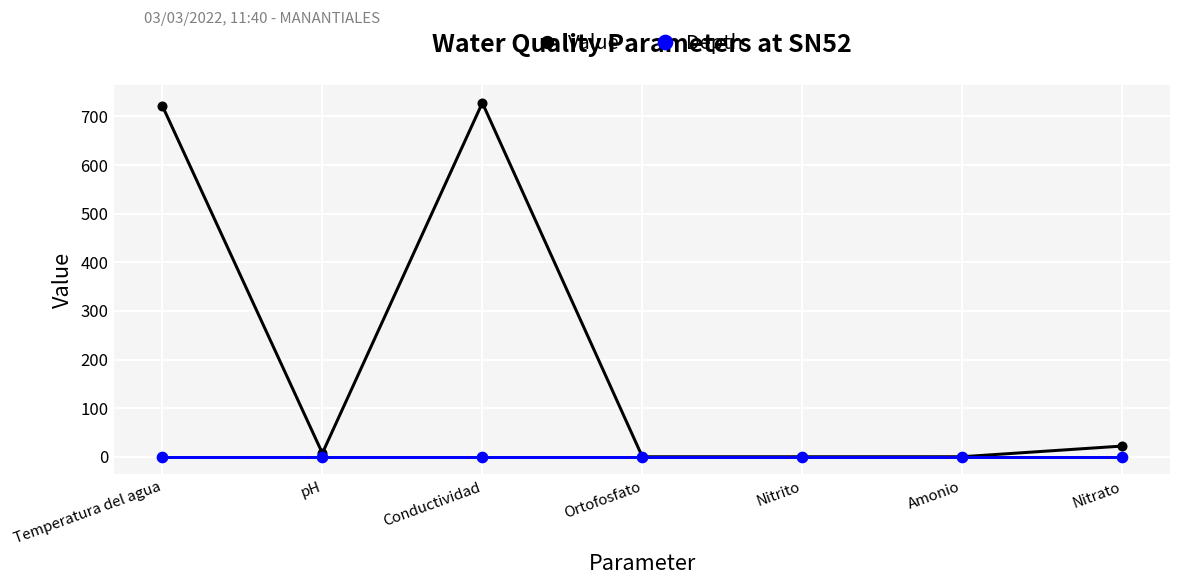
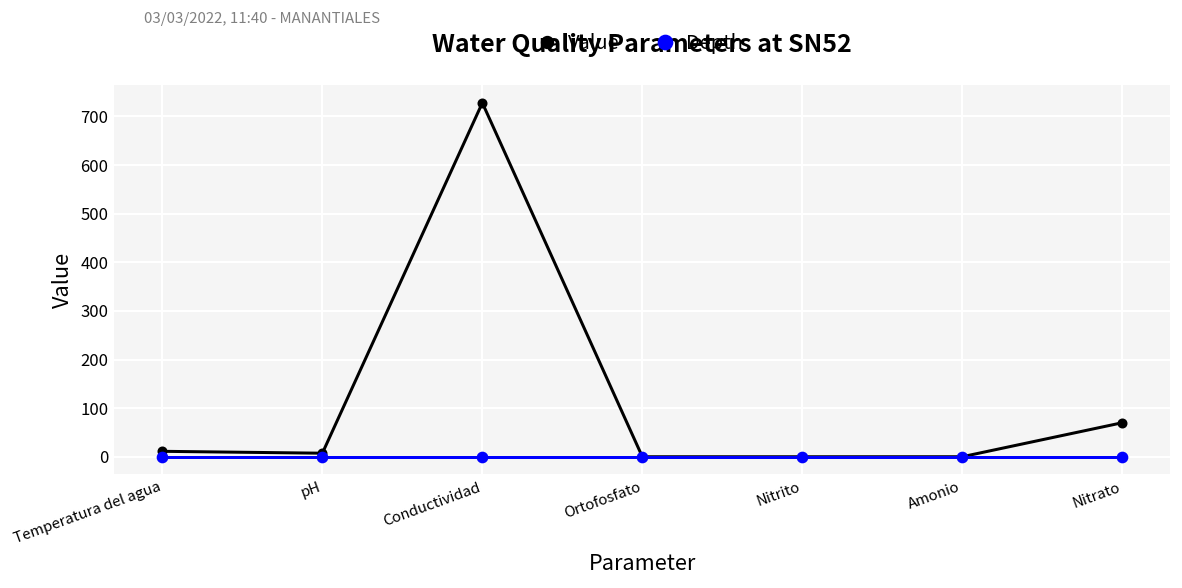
  {
    "Value": {
-     "Temperatura del agua": 720,
+     "Temperatura del agua": 10,
      "pH": 10,
      "Conductividad": 730,
-     "Nitrato": 20
+     "Nitrato": 70
    },
    "Depth": {
      "Temperatura del agua": 0,
      "pH": 0,
      "Conductividad": 0,
      "Nitrato": 0
    }
  }
